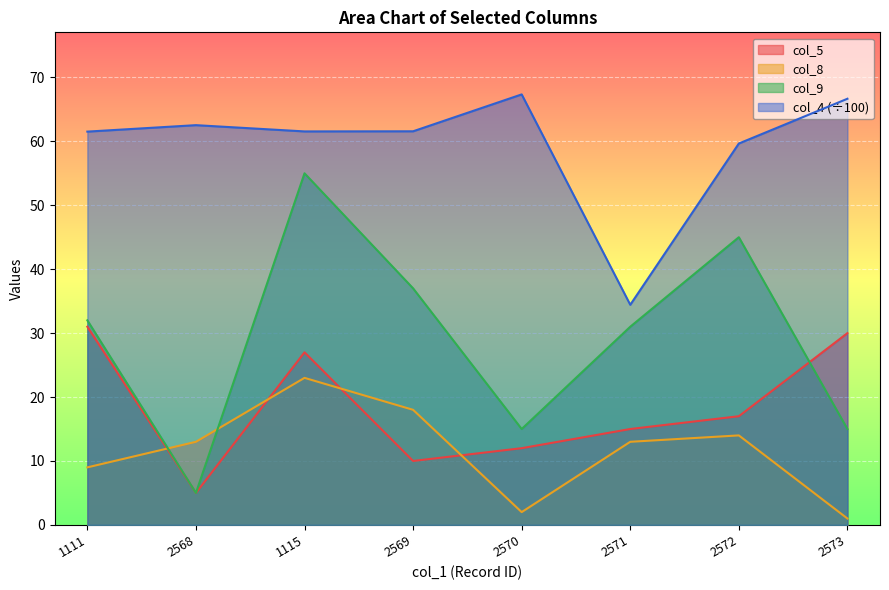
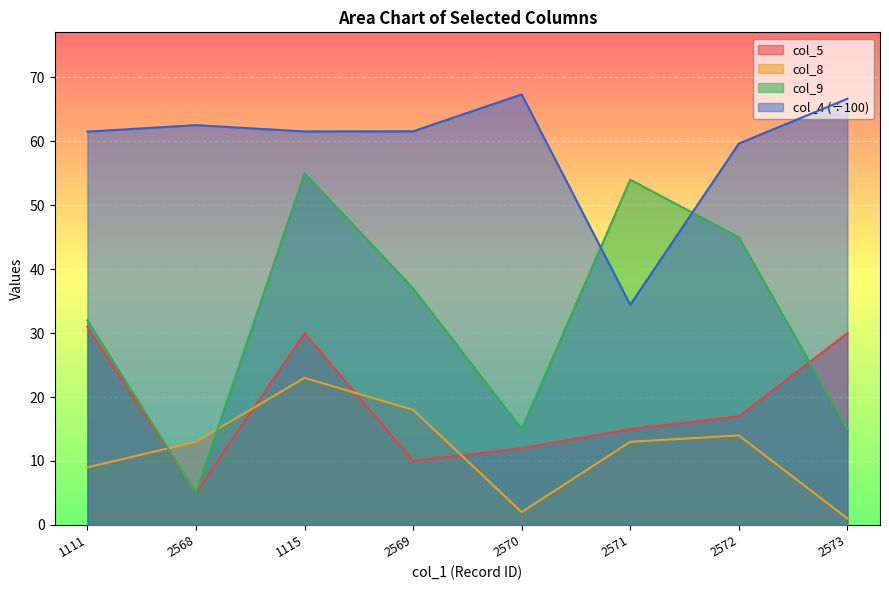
  {
    "col_5": {
      "1111": 31,
-     "1115": 27,
+     "1115": 30,
      "2569": 10,
      "2570": 12,
      "2571": 15,
      "2572": 17,
      "2573": 30
    },
    "col_8": {
      "1111": 9,
      "2568": 13,
      "1115": 23,
      "2569": 18,
      "2570": 2,
      "2571": 13,
      "2572": 14,
      "2573": 1
    },
    "col_9": {
      "1111": 32,
      "1115": 55,
      "2569": 37,
      "2570": 15,
-     "2571": 31,
+     "2571": 54,
      "2572": 45,
      "2573": 15
    },
    "col_4 (÷100)": {
      "1111": 62,
      "2568": 63,
      "1115": 62,
      "2569": 62,
      "2570": 67,
      "2571": 34,
      "2572": 60
    }
  }
